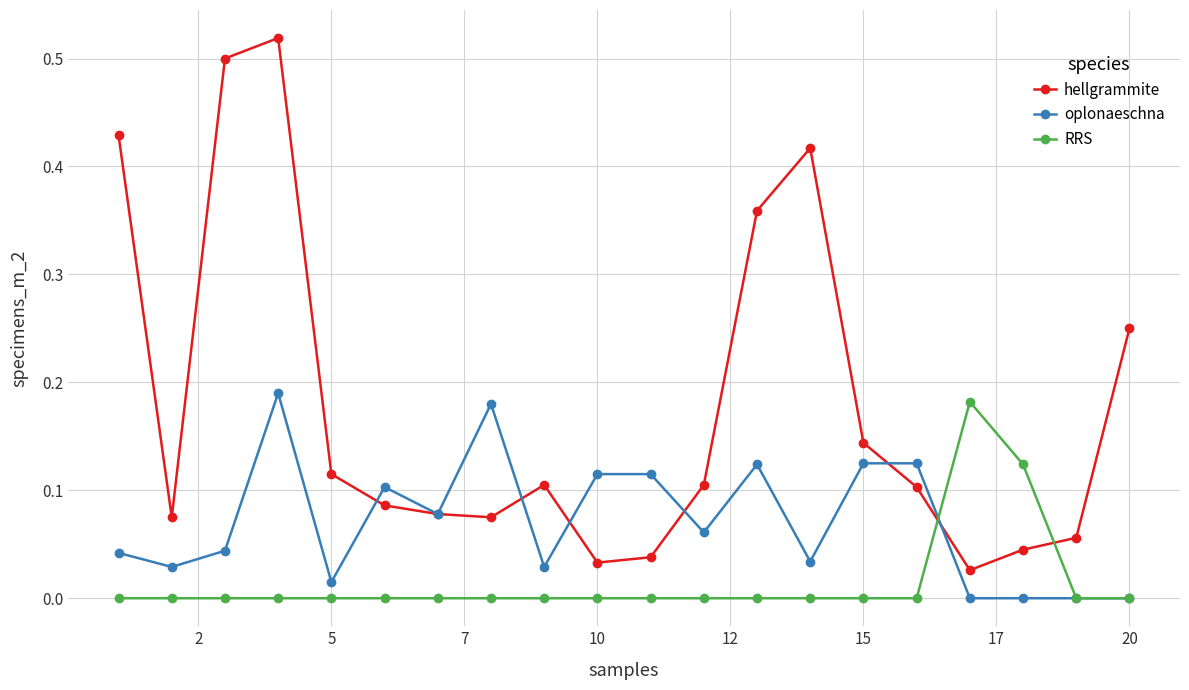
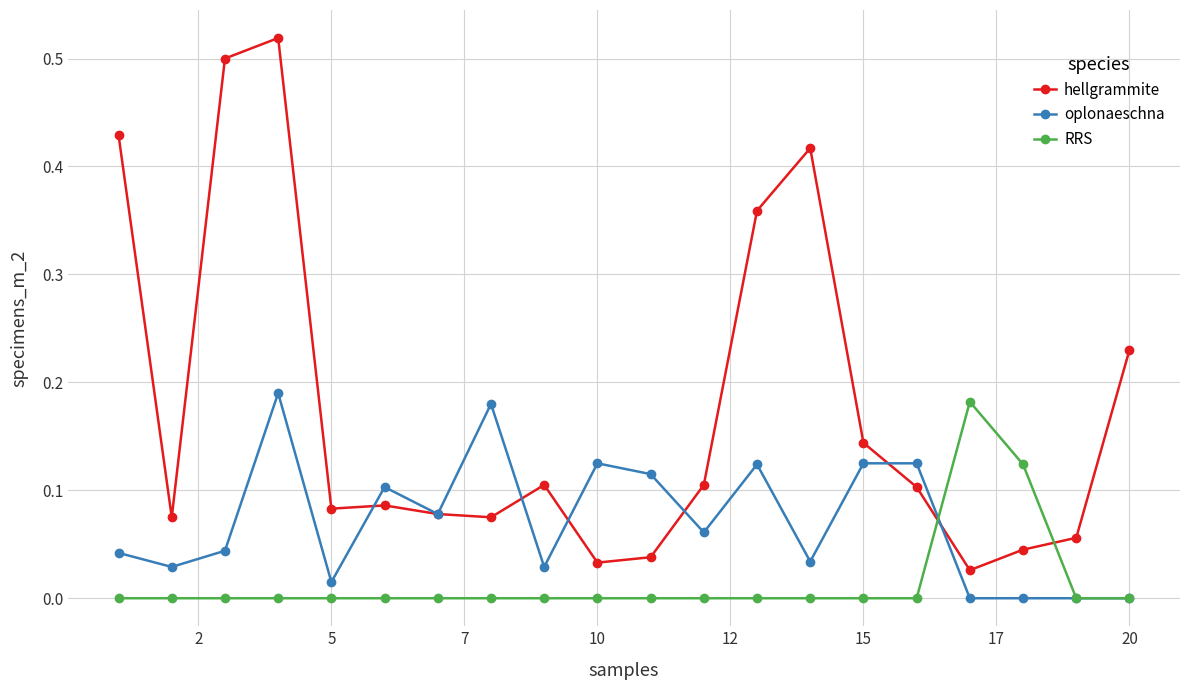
  {
    "hellgrammite": {
-     "5": 0.115,
+     "5": 0.083,
      "10": 0.033,
      "15": 0.144,
-     "20": 0.25
+     "20": 0.23
    },
    "oplonaeschna": {
      "5": 0.015,
-     "10": 0.115,
+     "10": 0.125,
      "15": 0.125
    },
    "RRS": {
      "5": 0.000,
      "10": 0.000,
      "15": 0.000
    }
  }
